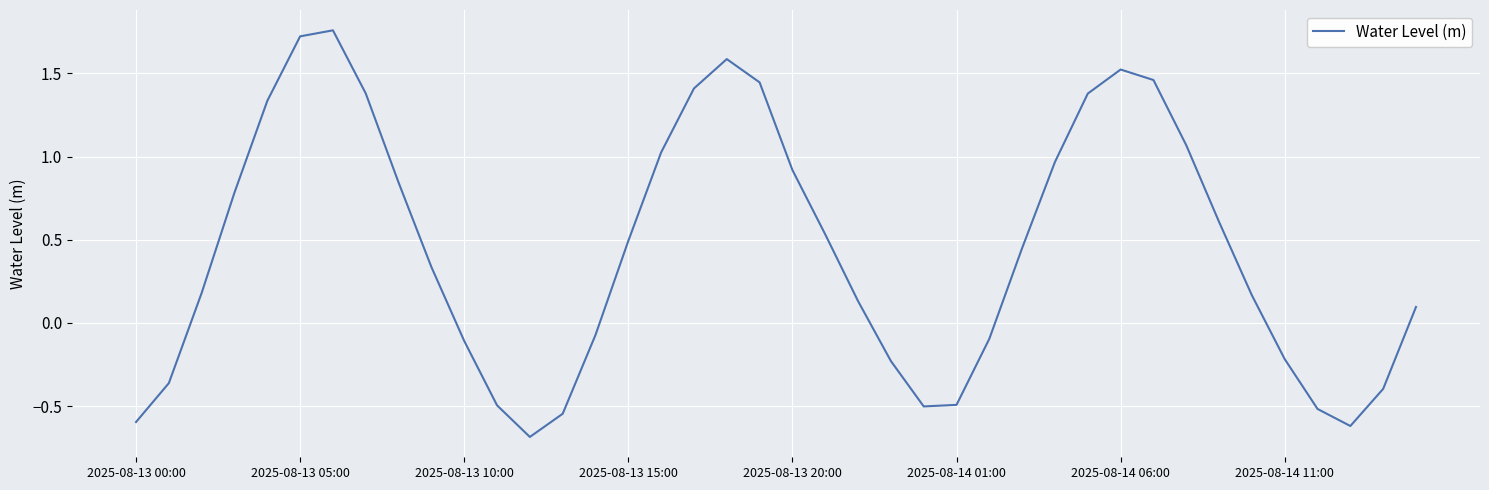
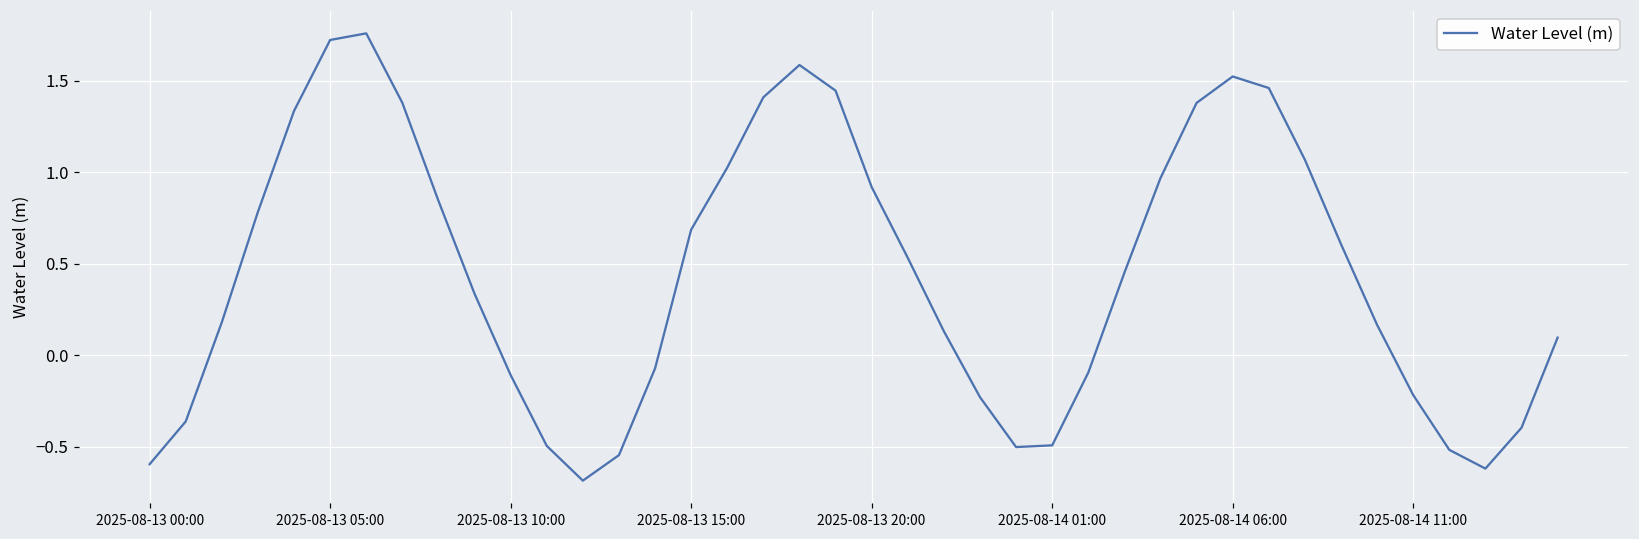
  {
    "2025-08-13 00:00": -0.60,
    "2025-08-13 05:00": 1.72,
    "2025-08-13 10:00": -0.11,
-   "2025-08-13 15:00": 0.49,
+   "2025-08-13 15:00": 0.69,
    "2025-08-13 20:00": 0.92,
    "2025-08-14 01:00": -0.49,
    "2025-08-14 06:00": 1.52,
    "2025-08-14 11:00": -0.22
  }
